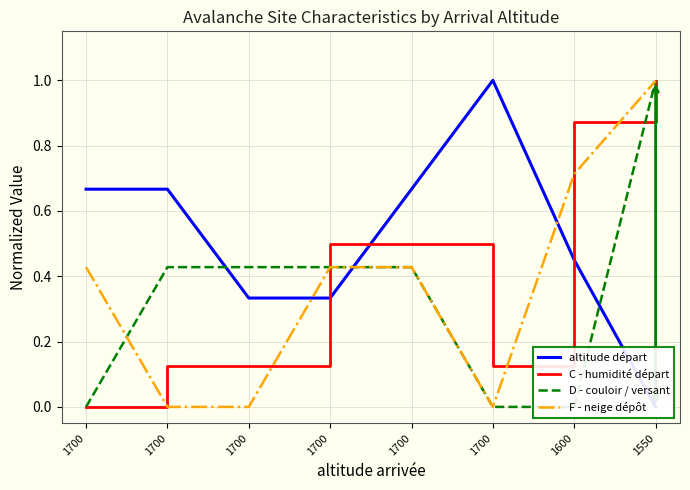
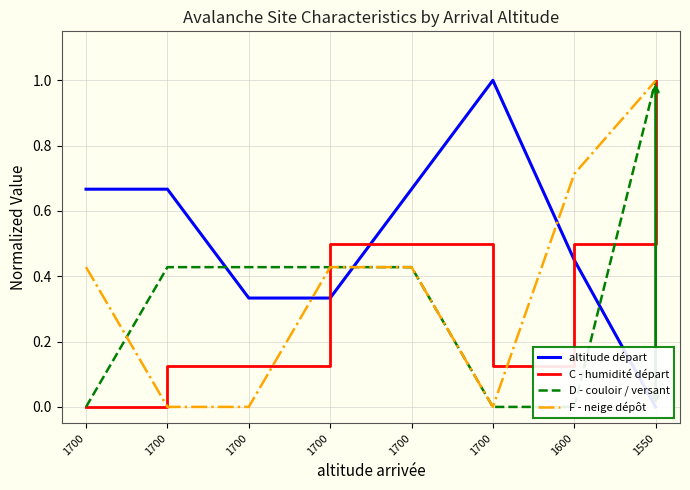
  {
    "altitude départ": {
      "1600": 0.45
    },
    "C - humidité départ": {
-     "1600": 0.87
+     "1600": 0.50
    },
    "F - neige dépôt": {
      "1600": 0.71
    }
  }
